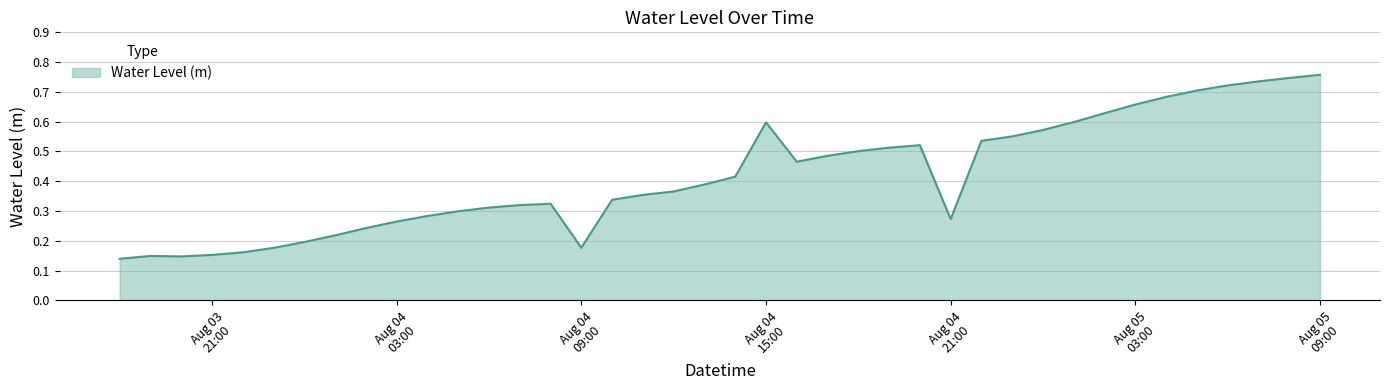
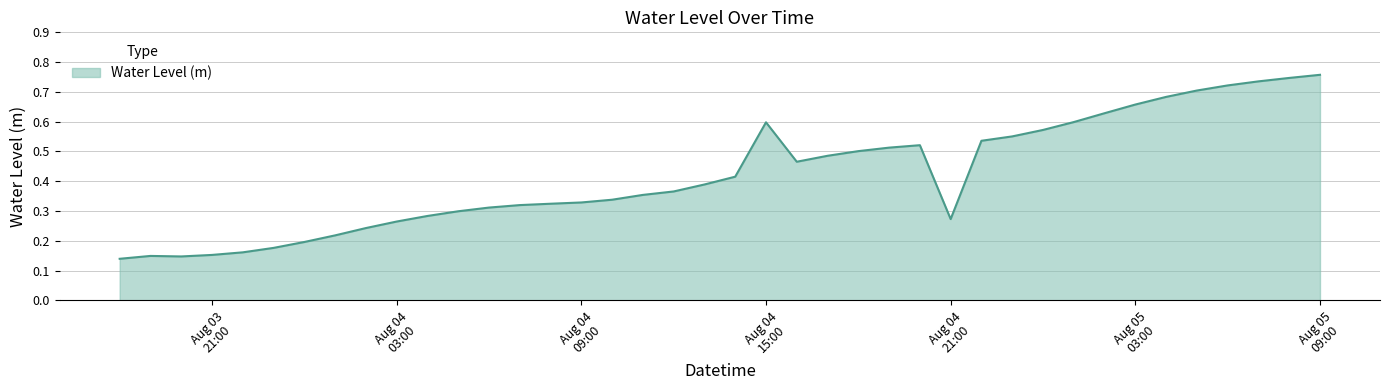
  {
    "Aug 03 21:00": 0.15,
    "Aug 04 03:00": 0.26,
-   "Aug 04 09:00": 0.18,
+   "Aug 04 09:00": 0.33,
    "Aug 04 15:00": 0.60,
    "Aug 04 21:00": 0.27,
    "Aug 05 03:00": 0.66,
    "Aug 05 09:00": 0.76
  }
